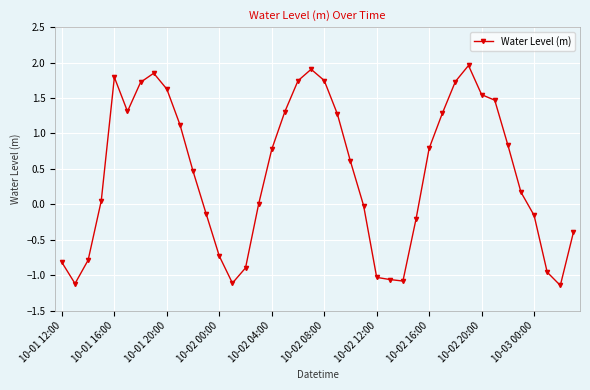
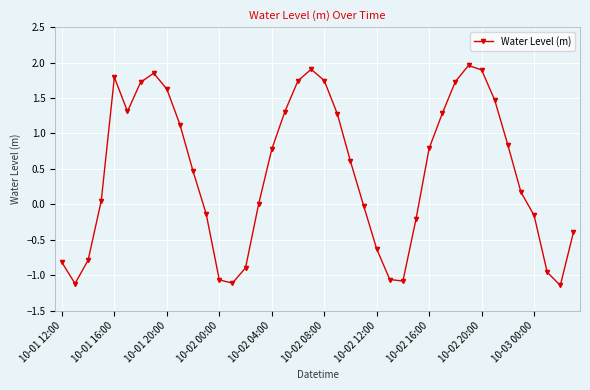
  {
    "10-01 12:00": -0.8,
    "10-01 16:00": 1.8,
    "10-01 20:00": 1.6,
-   "10-02 00:00": -0.7,
+   "10-02 00:00": -1.1,
    "10-02 04:00": 0.8,
    "10-02 08:00": 1.7,
-   "10-02 12:00": -1.0,
+   "10-02 12:00": -0.6,
    "10-02 16:00": 0.8,
-   "10-02 20:00": 1.5,
+   "10-02 20:00": 1.9,
    "10-03 00:00": -0.2
  }
